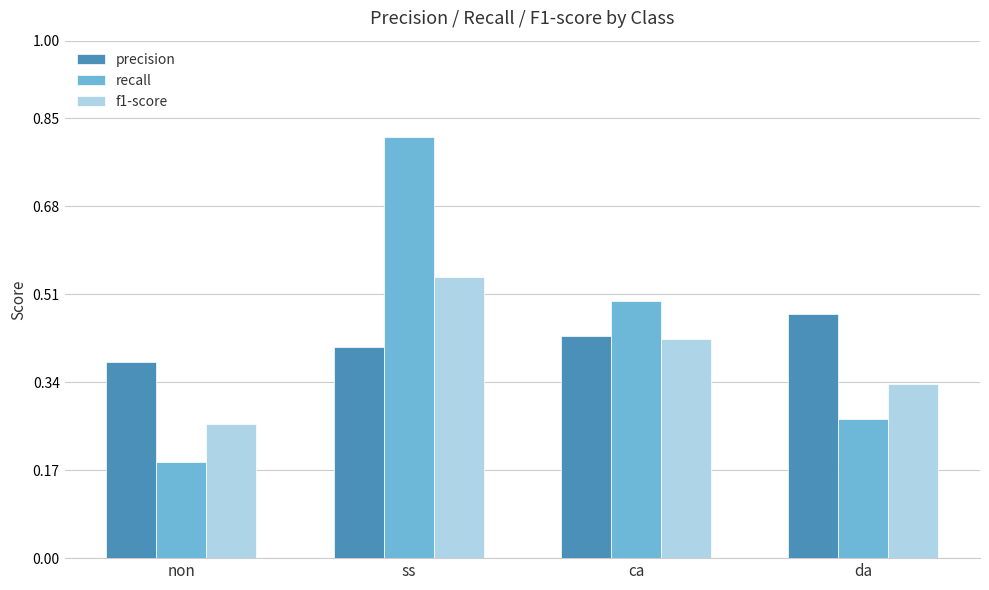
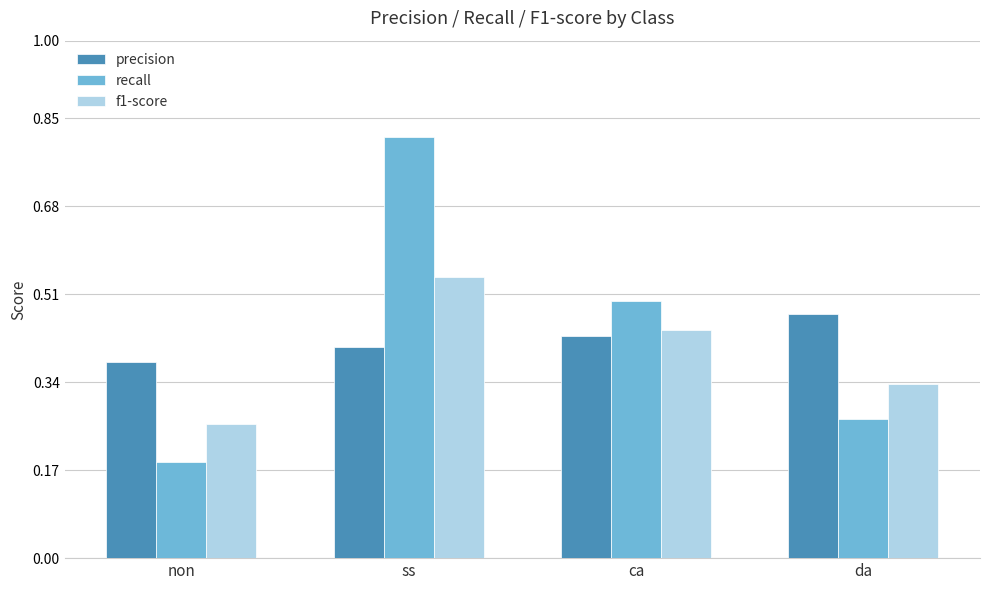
  {
    "precision": {
      "non": 0.38,
      "ss": 0.41,
      "ca": 0.43,
      "da": 0.47
    },
    "recall": {
      "non": 0.19,
      "ss": 0.81,
      "ca": 0.50,
      "da": 0.27
    },
    "f1-score": {
      "non": 0.26,
      "ss": 0.54,
-     "ca": 0.42,
+     "ca": 0.44,
      "da": 0.34
    }
  }
